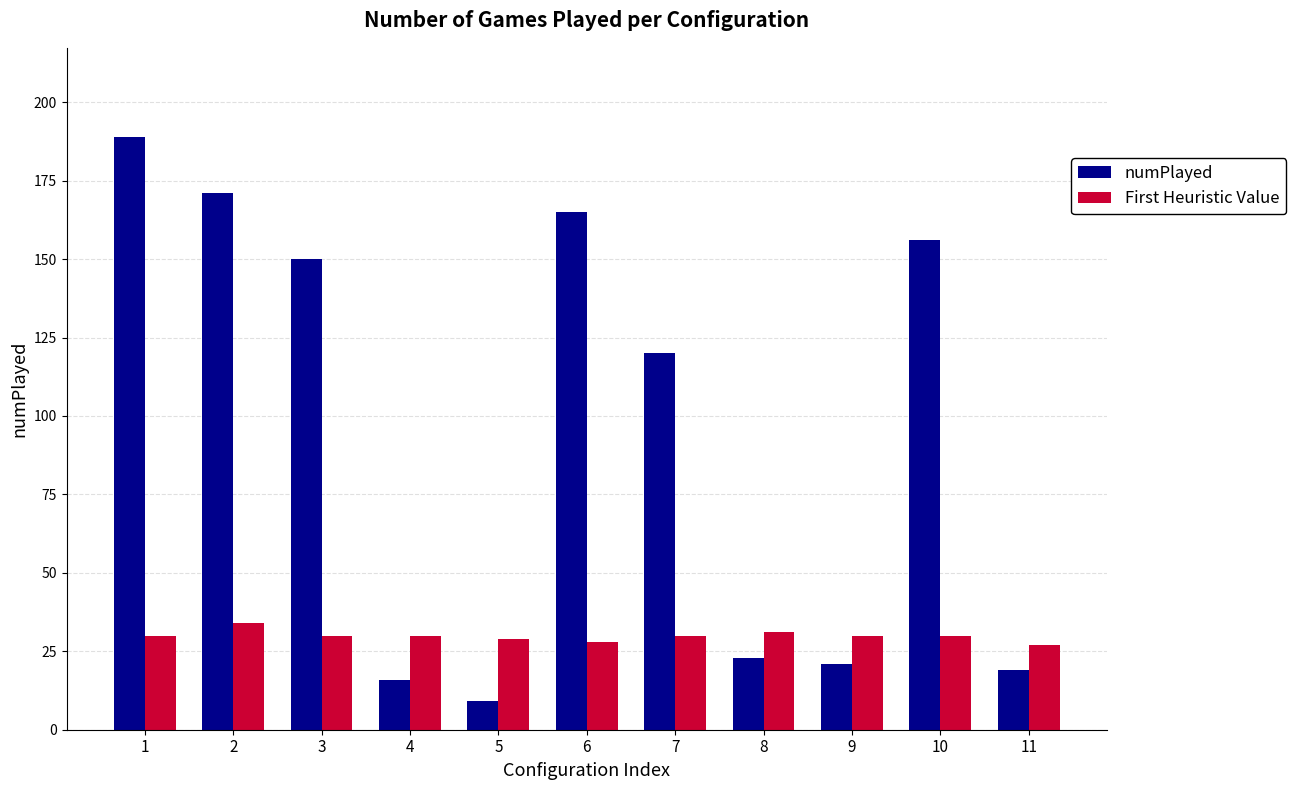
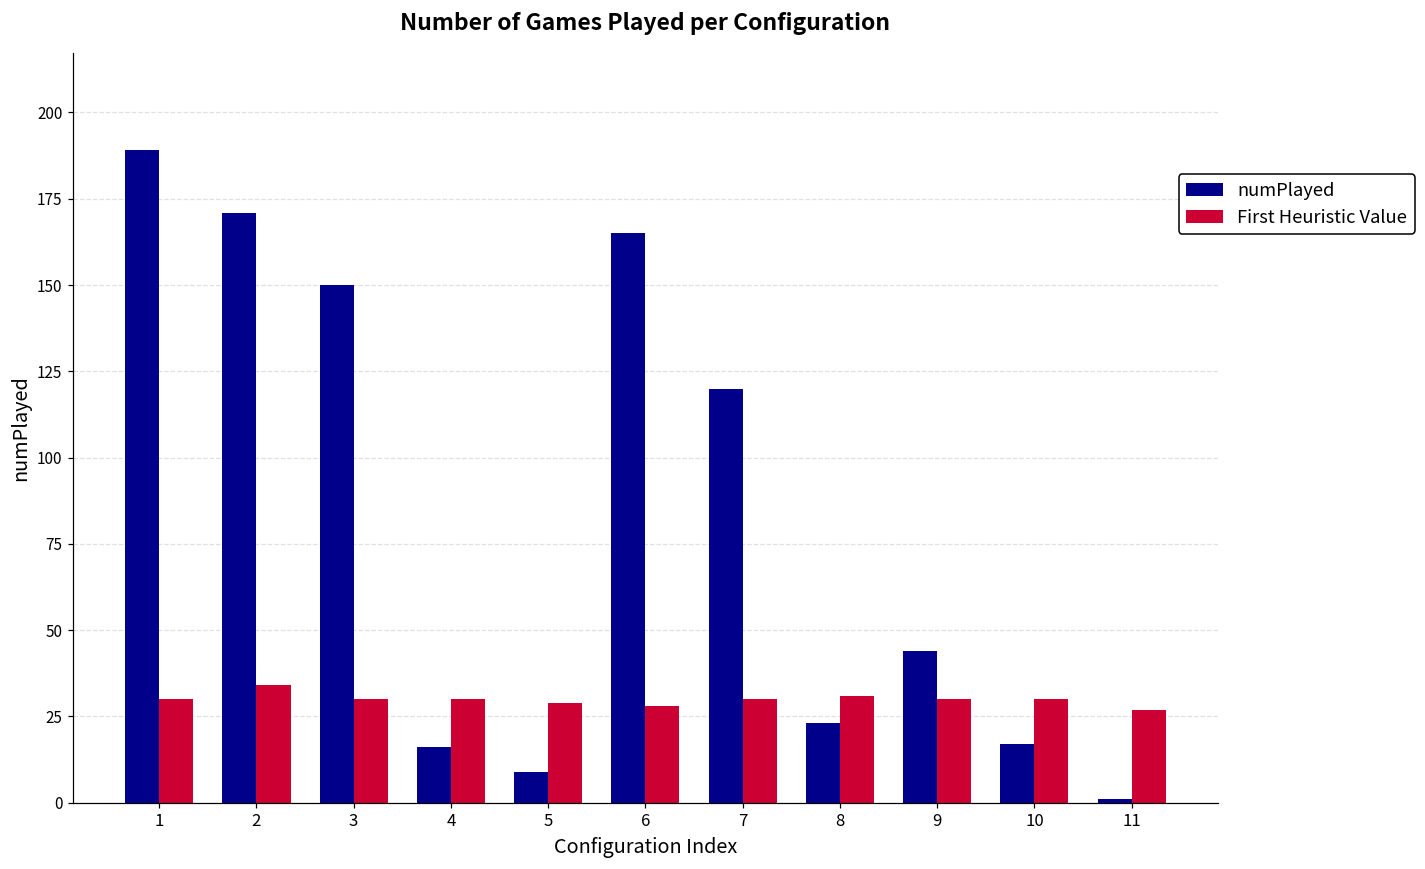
  {
    "numPlayed": {
      "1": 189,
      "2": 171,
      "3": 150,
      "4": 16,
      "5": 9,
      "6": 165,
      "7": 120,
      "8": 23,
-     "9": 21,
-     "10": 156,
-     "11": 19
+     "9": 44,
+     "10": 17,
+     "11": 1
    },
    "First Heuristic Value": {
      "1": 30,
      "2": 34,
      "3": 30,
      "4": 30,
      "5": 29,
      "6": 28,
      "7": 30,
      "8": 31,
      "9": 30,
      "10": 30,
      "11": 27
    }
  }
